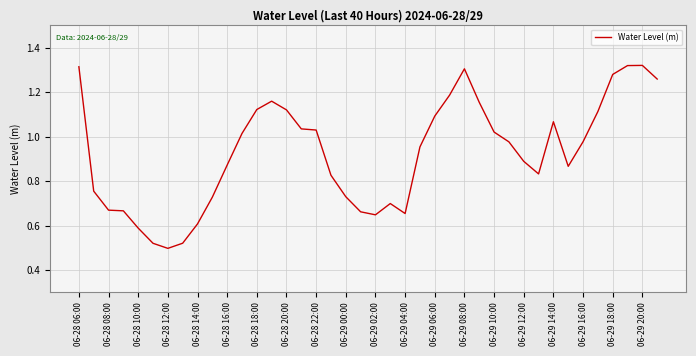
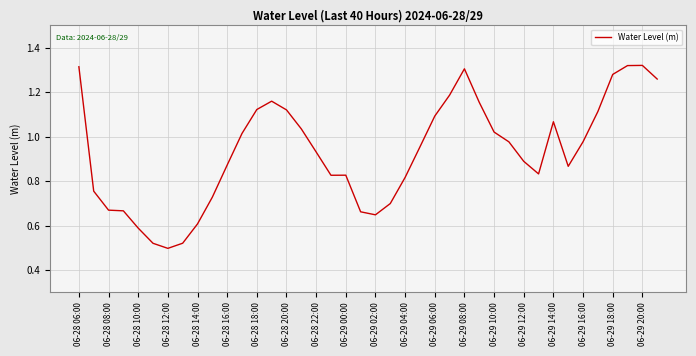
  {
    "06-28 06:00": 1.31,
    "06-28 08:00": 0.67,
    "06-28 10:00": 0.59,
    "06-28 12:00": 0.50,
    "06-28 14:00": 0.61,
    "06-28 16:00": 0.87,
    "06-28 18:00": 1.12,
    "06-28 20:00": 1.12,
-   "06-28 22:00": 1.03,
-   "06-29 00:00": 0.73,
+   "06-28 22:00": 0.93,
+   "06-29 00:00": 0.83,
    "06-29 02:00": 0.65,
-   "06-29 04:00": 0.65,
+   "06-29 04:00": 0.82,
    "06-29 06:00": 1.09,
    "06-29 08:00": 1.31,
    "06-29 10:00": 1.02,
    "06-29 12:00": 0.89,
    "06-29 14:00": 1.07,
    "06-29 16:00": 0.98,
    "06-29 18:00": 1.28,
    "06-29 20:00": 1.32
  }
